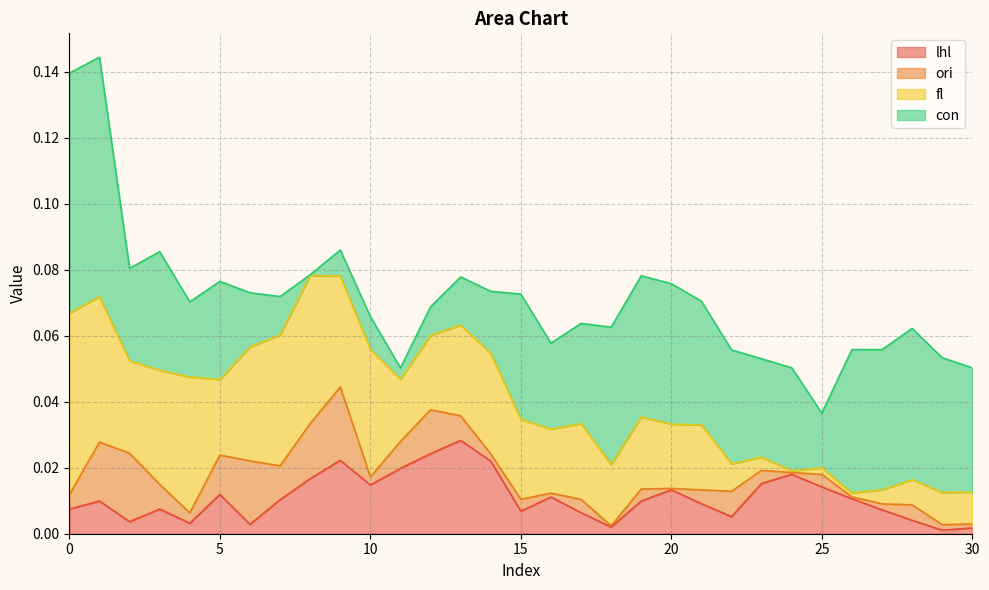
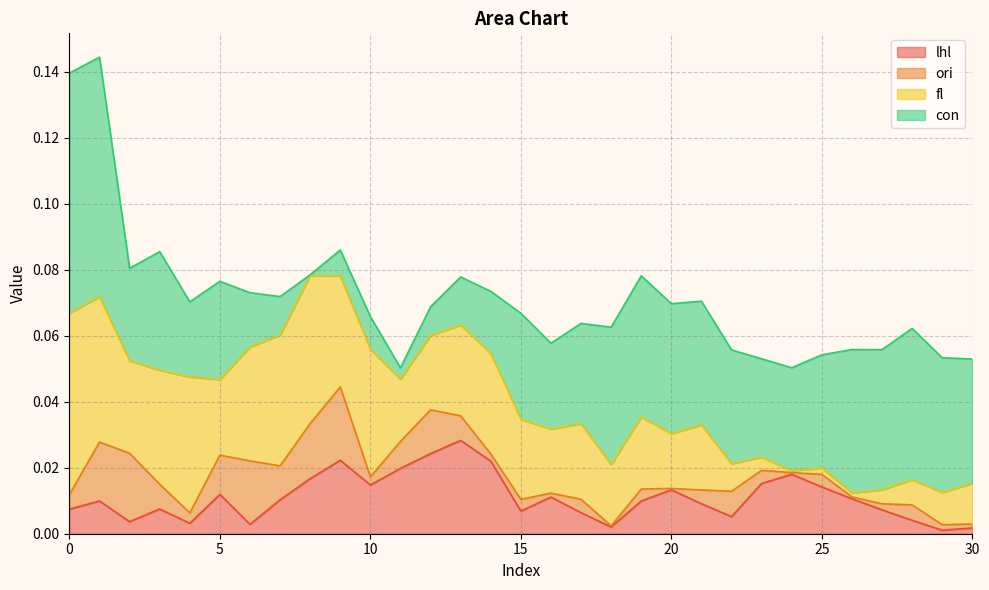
  {
    "fl": {
      "0": 0.055,
      "5": 0.023,
      "10": 0.039,
      "15": 0.024,
-     "20": 0.019,
+     "20": 0.017,
      "25": 0.002,
-     "30": 0.010
+     "30": 0.012
    },
    "con": {
      "0": 0.073,
      "5": 0.030,
      "10": 0.010,
-     "15": 0.038,
-     "20": 0.043,
-     "25": 0.017,
+     "15": 0.032,
+     "20": 0.039,
+     "25": 0.034,
      "30": 0.038
    }
  }
